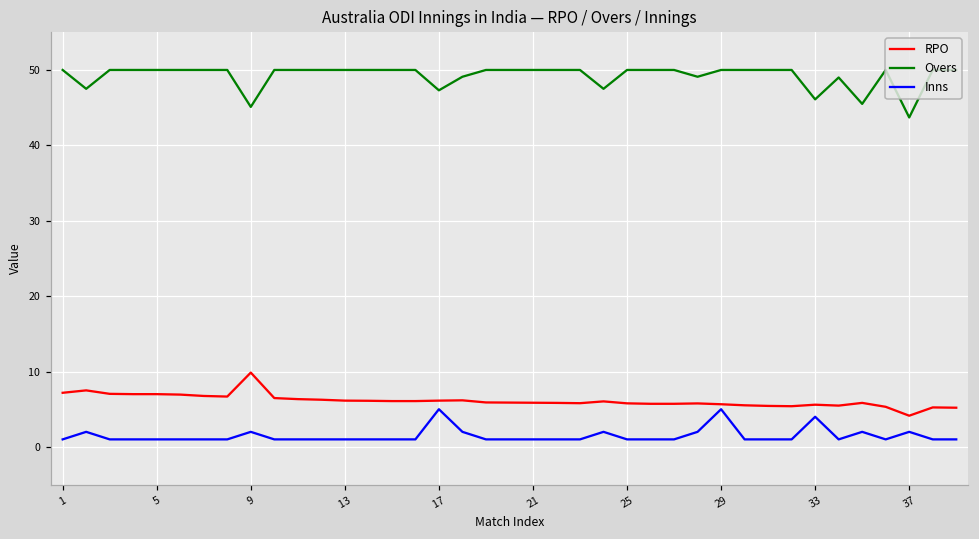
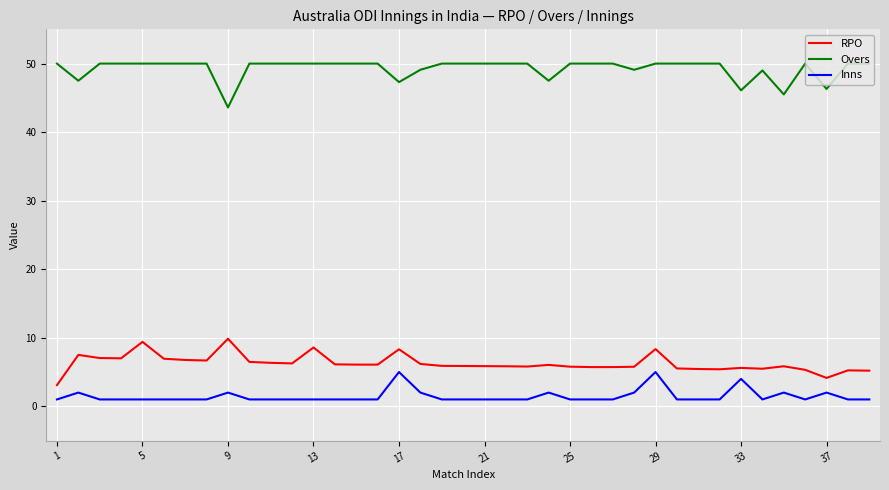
  {
    "RPO": {
-     "1": 7,
-     "5": 7,
+     "1": 3,
+     "5": 9,
      "9": 10,
-     "13": 6,
-     "17": 6,
+     "13": 9,
+     "17": 8,
      "21": 6,
      "25": 6,
-     "29": 6,
+     "29": 8,
      "33": 6,
      "37": 4
    },
    "Overs": {
      "1": 50,
      "5": 50,
-     "9": 45,
+     "9": 44,
      "13": 50,
      "17": 47,
      "21": 50,
      "25": 50,
      "29": 50,
      "33": 46,
-     "37": 44
+     "37": 46
    },
    "Inns": {
      "1": 1,
      "5": 1,
      "9": 2,
      "13": 1,
      "17": 5,
      "21": 1,
      "25": 1,
      "29": 5,
      "33": 4,
      "37": 2
    }
  }
